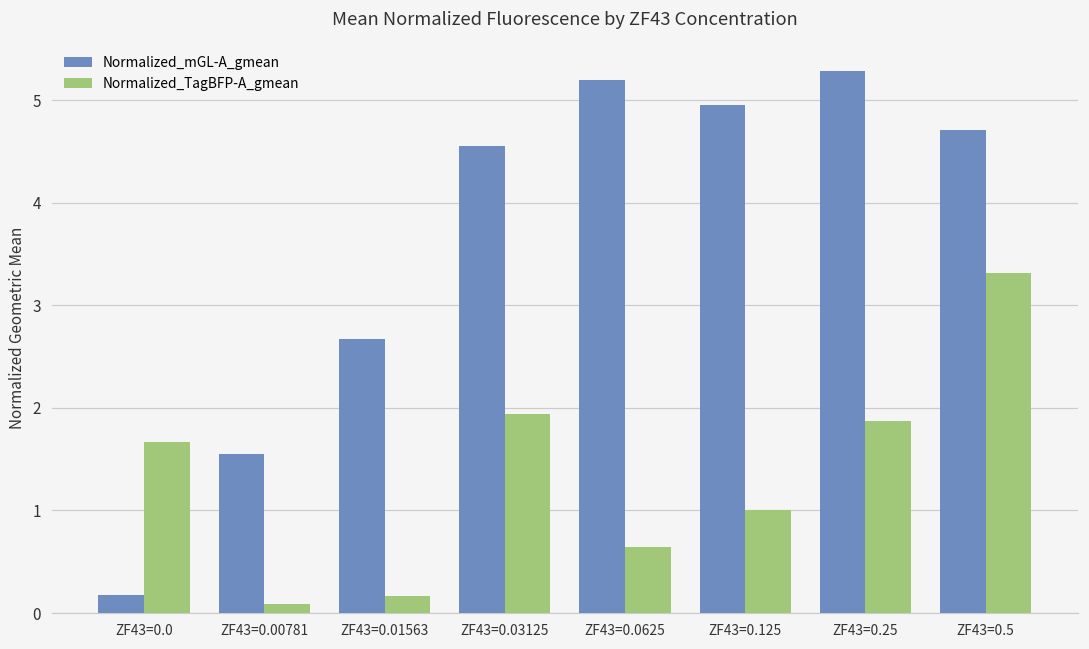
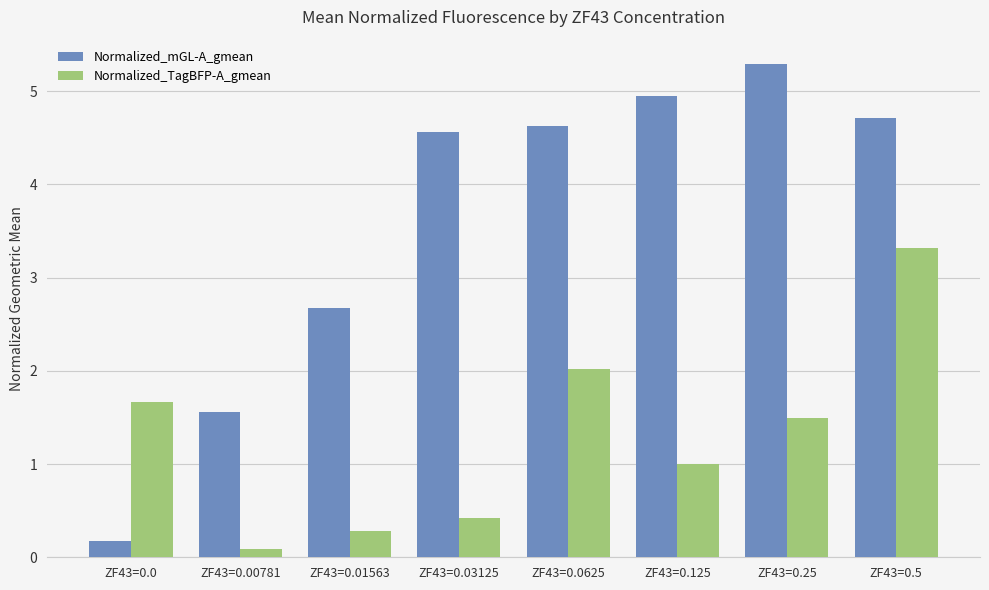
  {
    "Normalized_mGL-A_gmean": {
      "ZF43=0.0": 0.2,
      "ZF43=0.00781": 1.6,
      "ZF43=0.01563": 2.7,
      "ZF43=0.03125": 4.6,
-     "ZF43=0.0625": 5.2,
+     "ZF43=0.0625": 4.6,
      "ZF43=0.125": 5.0,
      "ZF43=0.25": 5.3,
      "ZF43=0.5": 4.7
    },
    "Normalized_TagBFP-A_gmean": {
      "ZF43=0.0": 1.7,
      "ZF43=0.00781": 0.1,
-     "ZF43=0.01563": 0.2,
-     "ZF43=0.03125": 1.9,
-     "ZF43=0.0625": 0.6,
+     "ZF43=0.01563": 0.3,
+     "ZF43=0.03125": 0.4,
+     "ZF43=0.0625": 2.0,
      "ZF43=0.125": 1.0,
-     "ZF43=0.25": 1.9,
+     "ZF43=0.25": 1.5,
      "ZF43=0.5": 3.3
    }
  }
